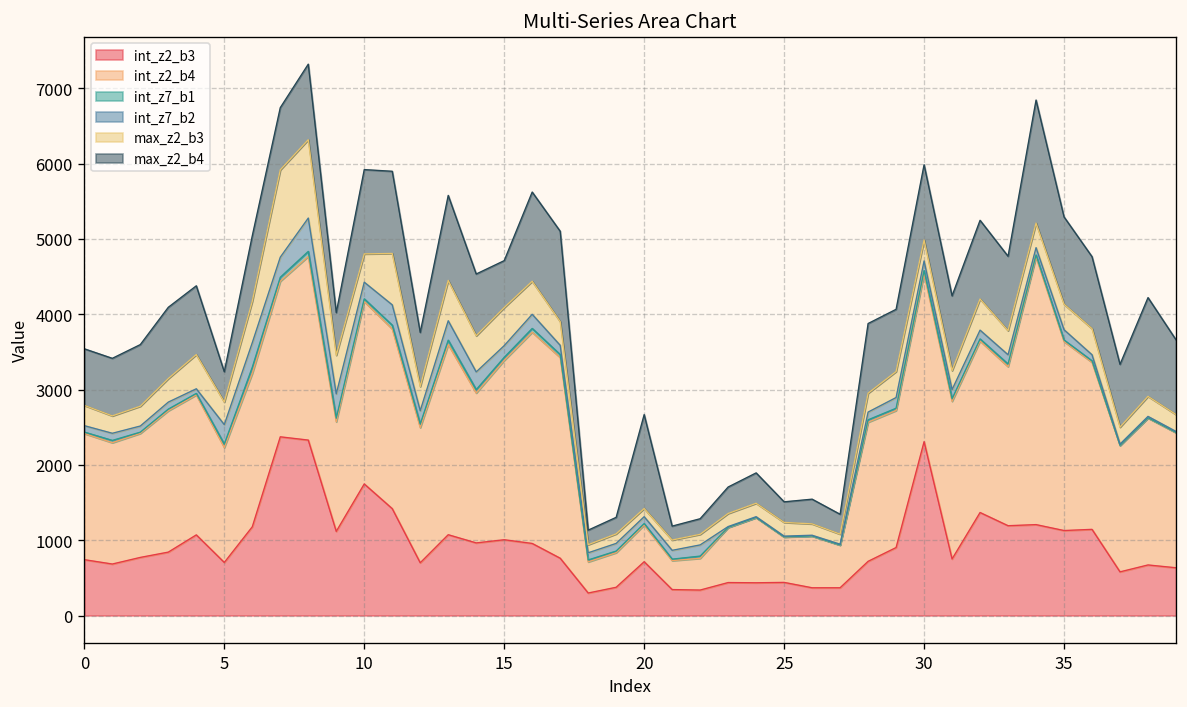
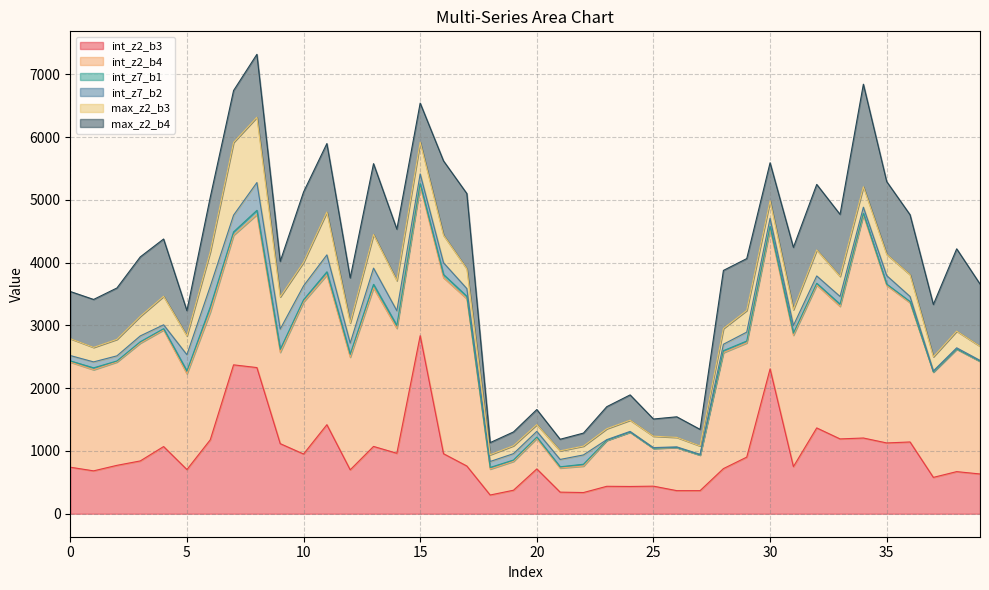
  {
    "int_z2_b3": {
      "0": 700,
      "5": 700,
-     "10": 1700,
-     "15": 1000,
+     "10": 1000,
+     "15": 2800,
      "20": 700,
      "25": 400,
      "30": 2300,
      "35": 1100
    },
    "max_z2_b4": {
      "0": 800,
      "5": 400,
      "10": 1100,
      "15": 600,
-     "20": 1200,
+     "20": 200,
      "25": 300,
-     "30": 1000,
+     "30": 600,
      "35": 1200
    }
  }
